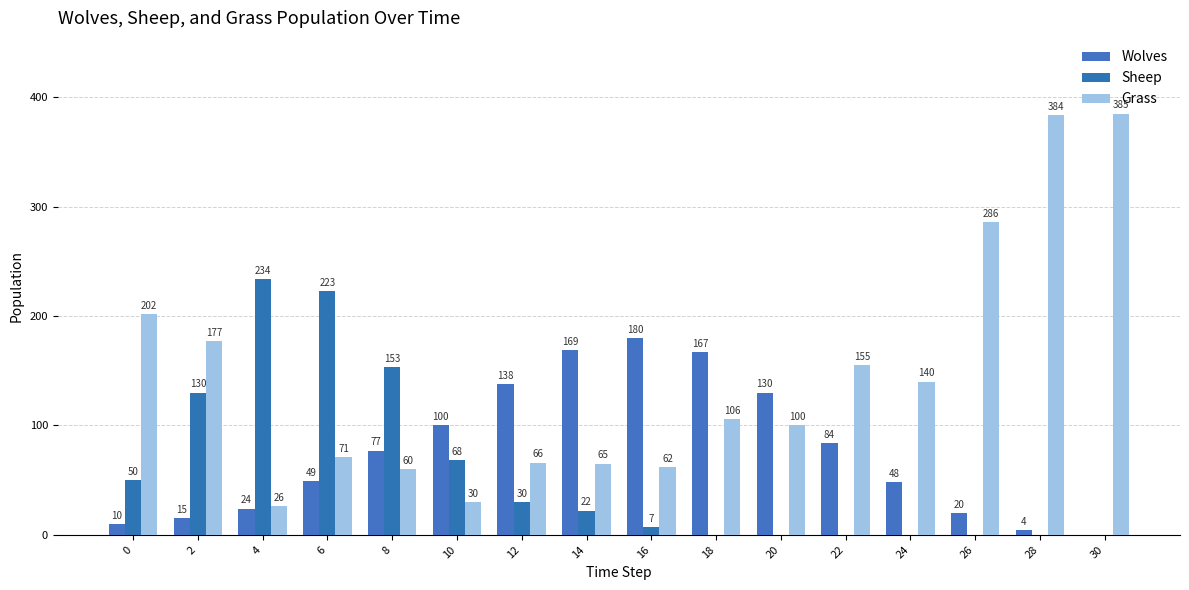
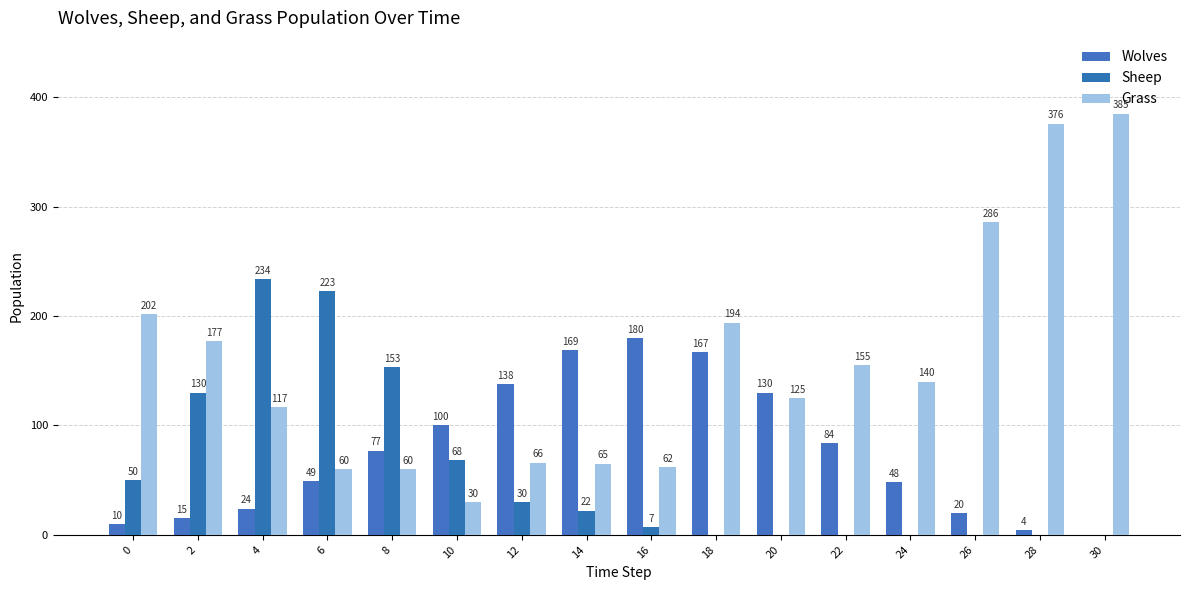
  {
    "Grass": {
      "0": 202,
      "2": 177,
-     "4": 26,
-     "6": 71,
+     "4": 117,
+     "6": 60,
      "8": 60,
      "10": 30,
      "12": 66,
      "14": 65,
      "16": 62,
-     "18": 106,
-     "20": 100,
+     "18": 194,
+     "20": 125,
      "22": 155,
      "24": 140,
      "26": 286,
-     "28": 384,
+     "28": 376,
      "30": 385
    }
  }
